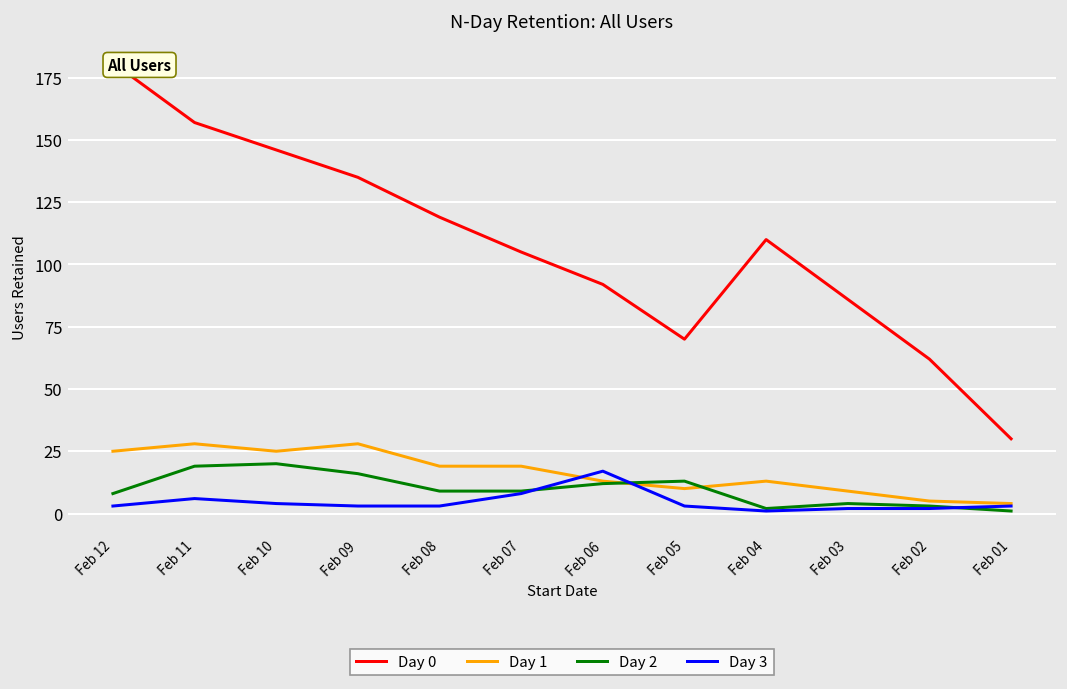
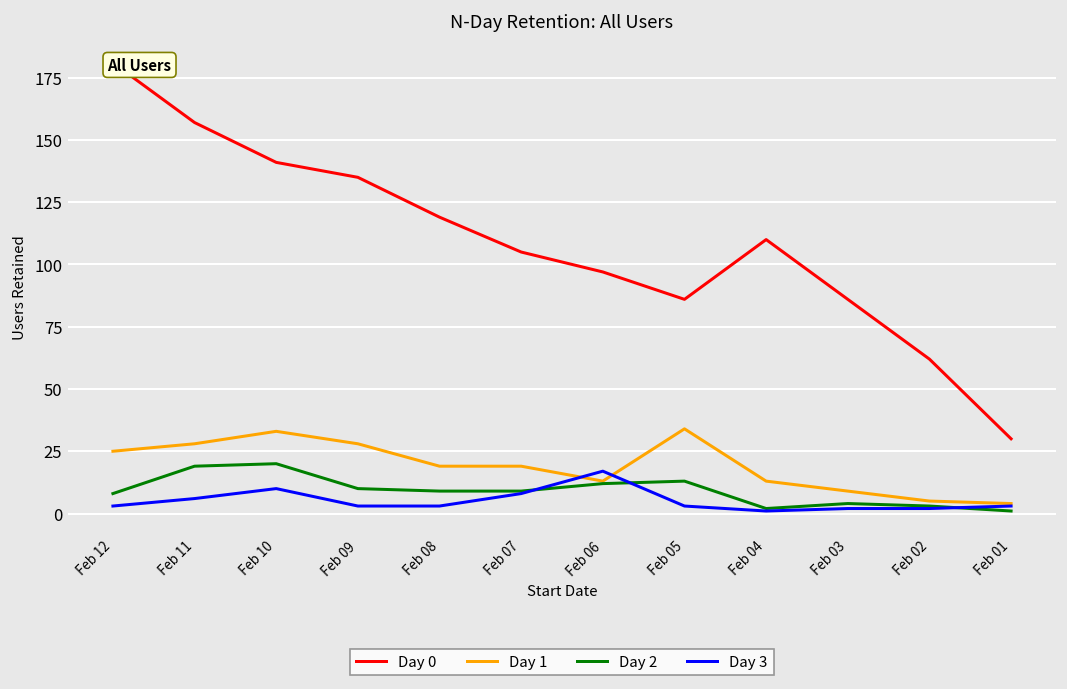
  {
    "Day 0": {
      "Feb 11": 157,
-     "Feb 10": 146,
+     "Feb 10": 141,
      "Feb 09": 135,
      "Feb 08": 119,
      "Feb 07": 105,
-     "Feb 06": 92,
-     "Feb 05": 70,
+     "Feb 06": 97,
+     "Feb 05": 86,
      "Feb 04": 110,
      "Feb 03": 86,
      "Feb 02": 62,
      "Feb 01": 30
    },
    "Day 1": {
      "Feb 12": 25,
      "Feb 11": 28,
-     "Feb 10": 25,
+     "Feb 10": 33,
      "Feb 09": 28,
      "Feb 08": 19,
      "Feb 07": 19,
-     "Feb 05": 10,
+     "Feb 05": 34,
      "Feb 04": 13,
      "Feb 03": 9,
      "Feb 02": 5
    },
    "Day 2": {
      "Feb 12": 8,
      "Feb 11": 19,
      "Feb 10": 20,
-     "Feb 09": 16,
+     "Feb 09": 10,
      "Feb 08": 9,
      "Feb 05": 13,
      "Feb 03": 4,
      "Feb 01": 1
    },
    "Day 3": {
      "Feb 12": 3,
      "Feb 11": 6,
-     "Feb 10": 4,
+     "Feb 10": 10,
      "Feb 09": 3,
      "Feb 08": 3,
      "Feb 06": 17,
      "Feb 05": 3,
      "Feb 03": 2
    }
  }
